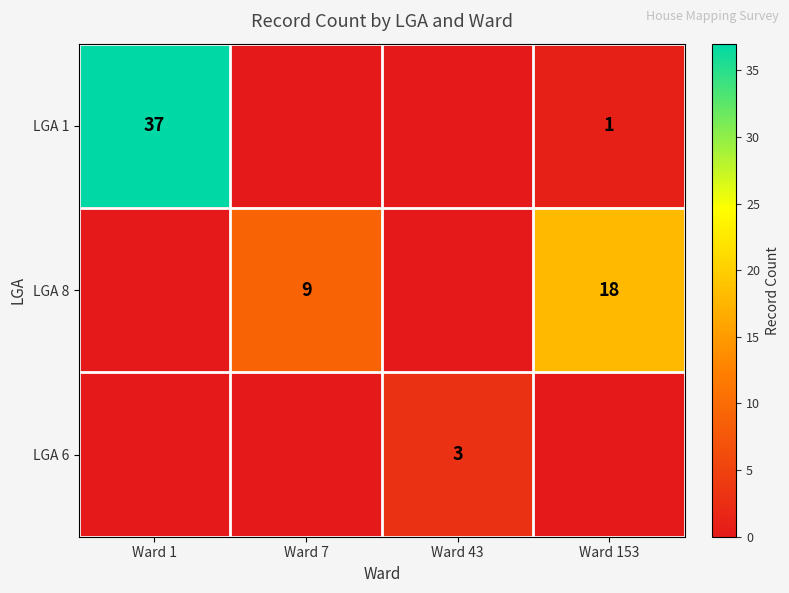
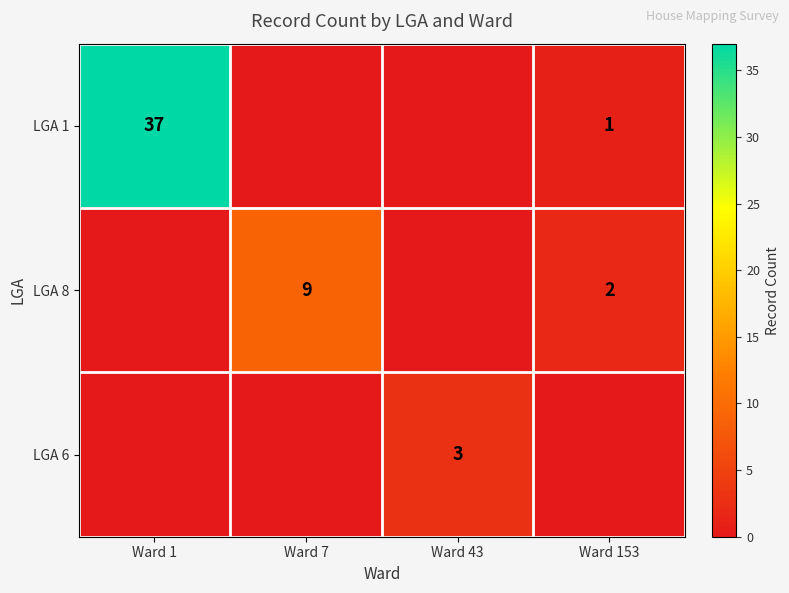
  {
    "LGA 1": {
      "Ward 1": 37,
      "Ward 153": 1
    },
    "LGA 8": {
      "Ward 7": 9,
-     "Ward 153": 18
+     "Ward 153": 2
    },
    "LGA 6": {
      "Ward 43": 3
    }
  }
